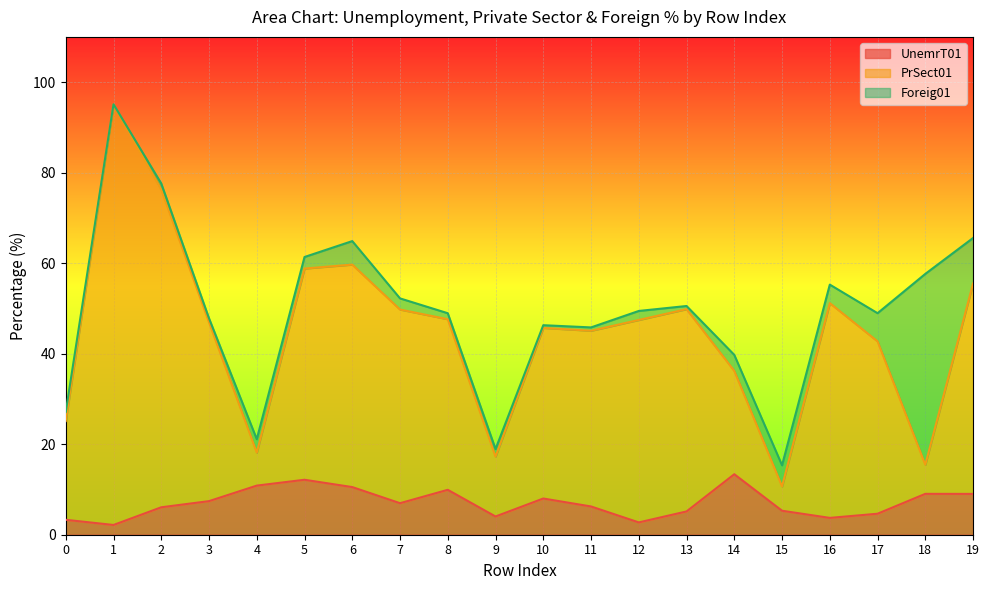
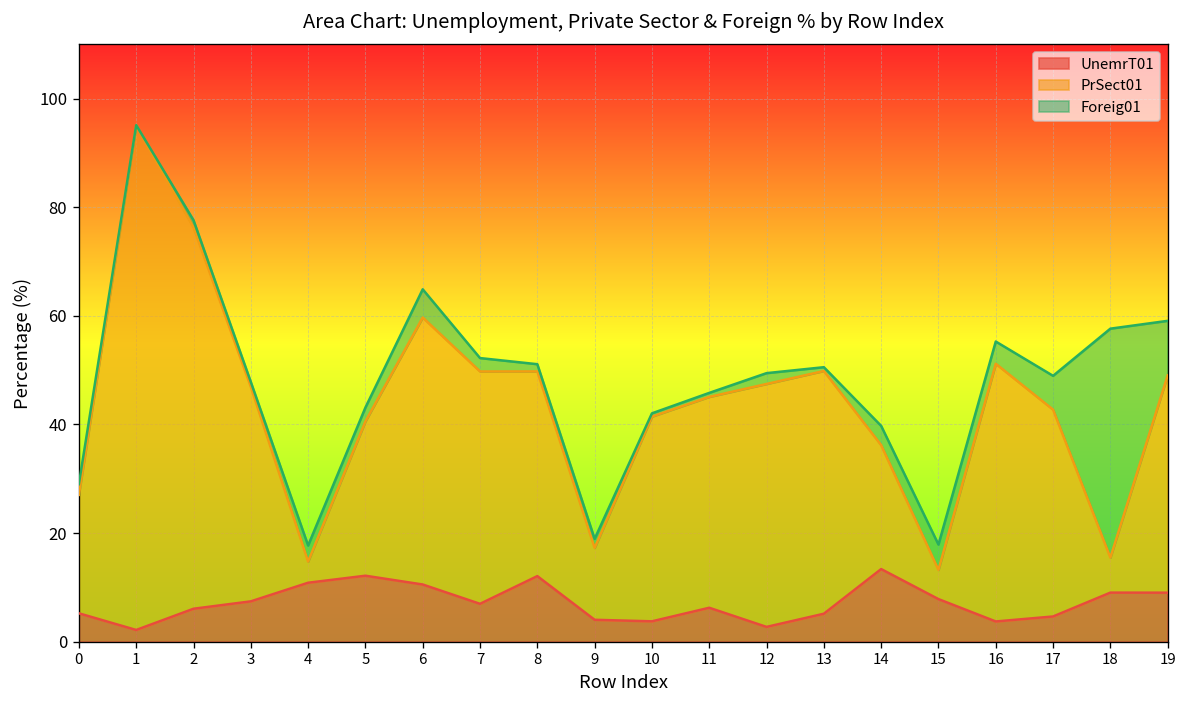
  {
    "UnemrT01": {
-     "0": 3,
+     "0": 5,
      "1": 2,
      "2": 6,
      "3": 7,
      "4": 11,
      "5": 12,
      "6": 11,
      "7": 7,
-     "8": 10,
+     "8": 12,
      "9": 4,
-     "10": 8,
+     "10": 4,
      "11": 6,
      "12": 3,
      "13": 5,
      "14": 13,
-     "15": 5,
+     "15": 8,
      "16": 4,
      "17": 5,
      "18": 9,
      "19": 9
    },
    "PrSect01": {
      "0": 22,
      "2": 70,
      "3": 40,
-     "4": 7,
-     "5": 47,
+     "4": 4,
+     "5": 28,
      "6": 49,
      "7": 43,
      "8": 38,
      "9": 13,
      "10": 38,
      "11": 39,
      "12": 45,
      "13": 45,
      "14": 23,
      "15": 5,
      "16": 47,
      "17": 38,
      "18": 6,
-     "19": 47
+     "19": 40
    },
    "Foreig01": {
      "0": 2,
      "2": 1,
      "3": 1,
      "4": 3,
      "5": 3,
      "6": 5,
      "7": 2,
      "8": 1,
      "9": 2,
      "10": 1,
      "11": 1,
      "12": 2,
      "13": 1,
      "14": 4,
      "15": 5,
      "16": 4,
      "17": 6,
      "18": 42,
      "19": 10
    }
  }
